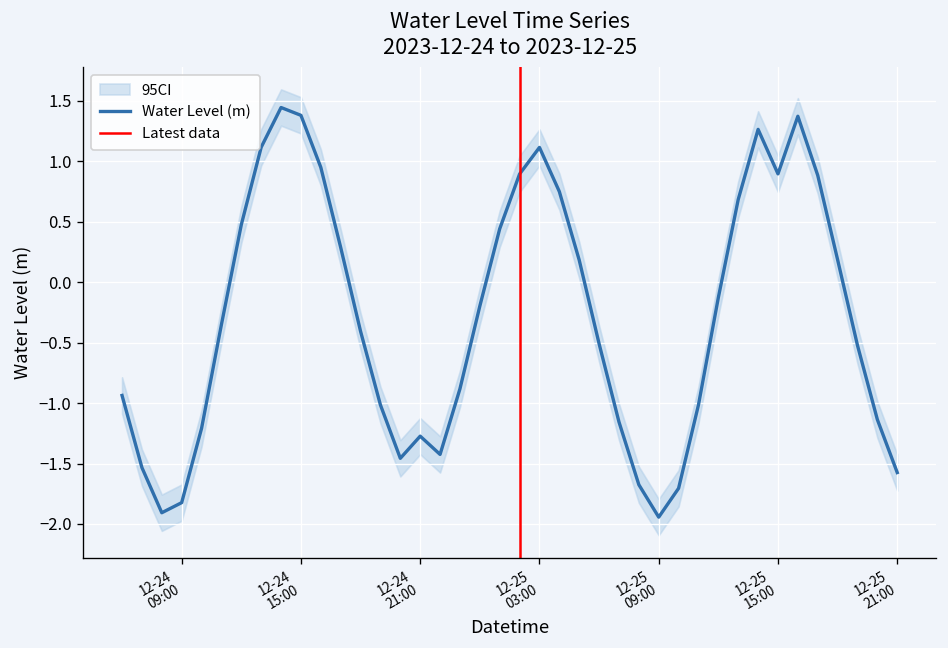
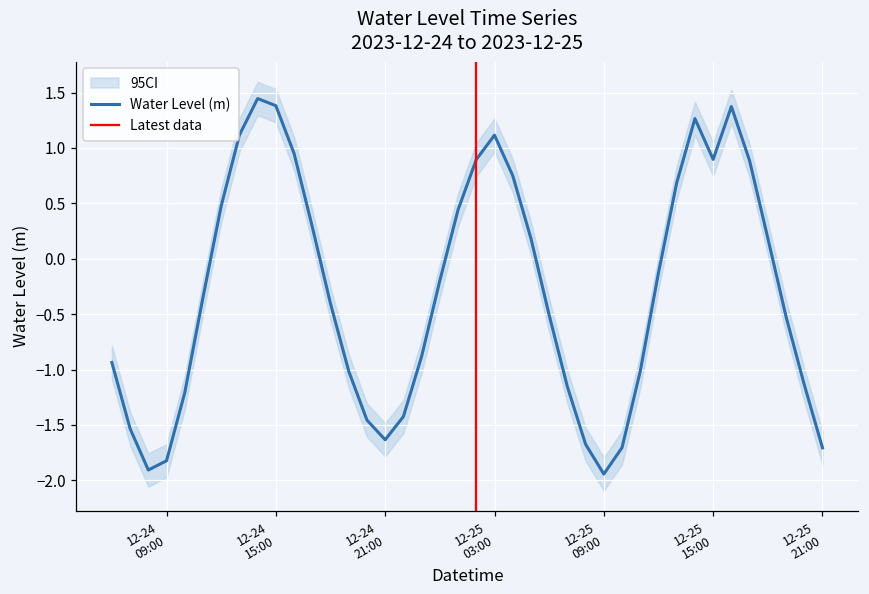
  {
    "Water Level (m)": {
      "12-24 09:00": -1.82,
      "12-24 15:00": 1.38,
-     "12-24 21:00": -1.27,
+     "12-24 21:00": -1.63,
      "12-25 03:00": 1.12,
      "12-25 09:00": -1.94,
      "12-25 15:00": 0.90,
-     "12-25 21:00": -1.57
+     "12-25 21:00": -1.71
    }
  }
